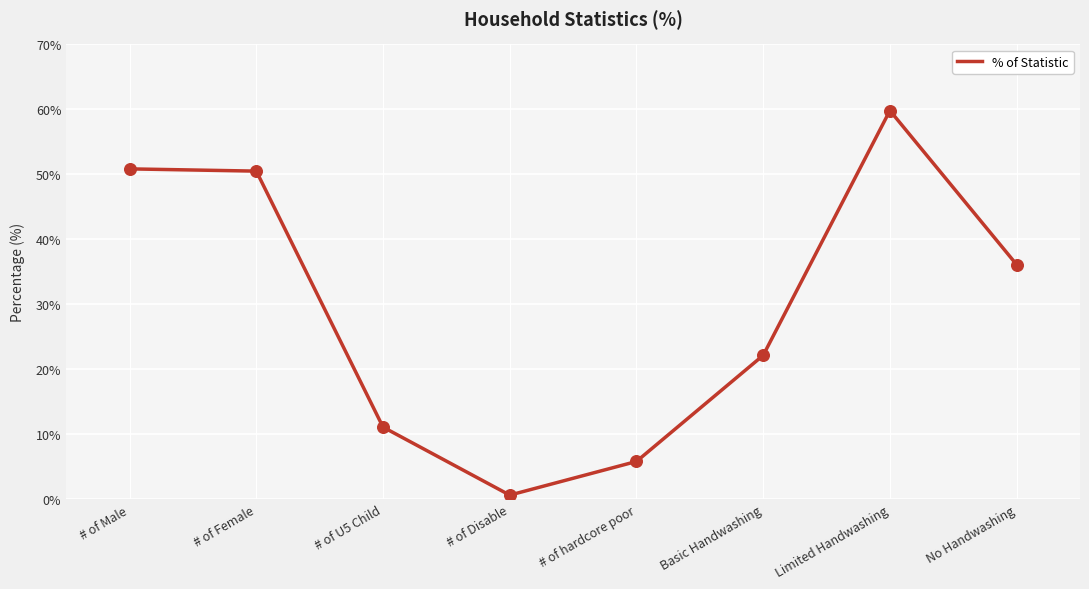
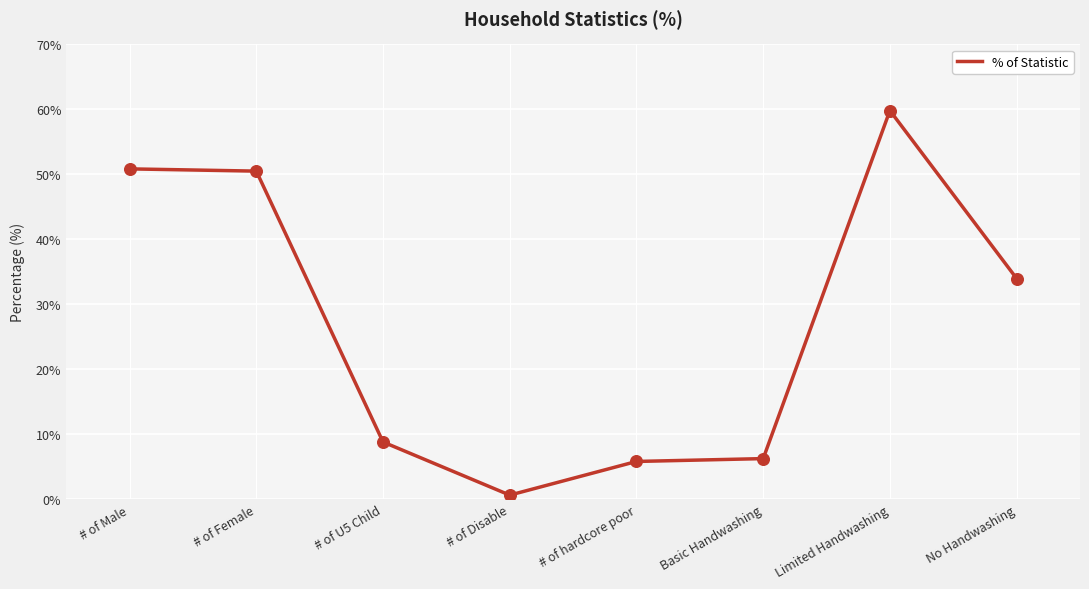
  {
    "# of Male": "51%",
    "# of Female": "50%",
-   "# of U5 Child": "11%",
+   "# of U5 Child": "9%",
    "# of Disable": "1%",
    "# of hardcore poor": "6%",
-   "Basic Handwashing": "22%",
+   "Basic Handwashing": "6%",
    "Limited Handwashing": "60%",
-   "No Handwashing": "36%"
+   "No Handwashing": "34%"
  }
